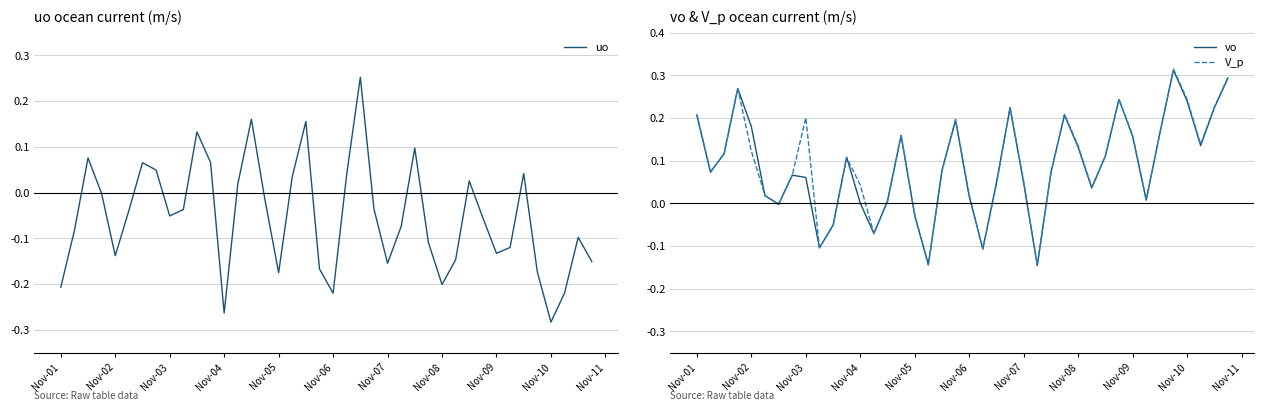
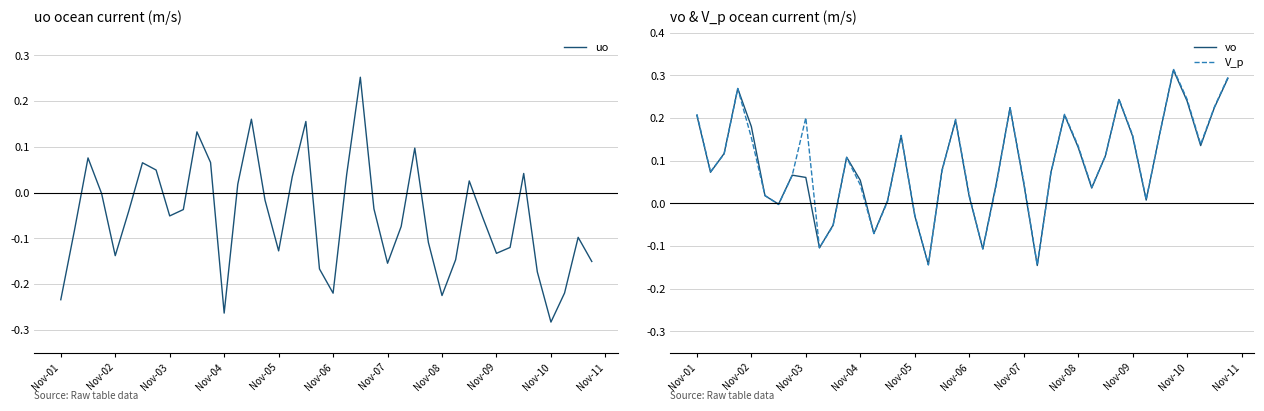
  {
    "uo ocean current (m/s)": {
-     "Nov-01": -0.21,
+     "Nov-01": -0.23,
      "Nov-02": -0.14,
      "Nov-03": -0.05,
      "Nov-04": -0.26,
-     "Nov-05": -0.18,
+     "Nov-05": -0.13,
      "Nov-06": -0.22,
      "Nov-07": -0.15,
-     "Nov-08": -0.20,
+     "Nov-08": -0.23,
      "Nov-09": -0.13,
      "Nov-10": -0.28
    },
    "vo & V_p ocean current (m/s)": {
      "vo": {
        "Nov-02": 0.18,
        "Nov-03": 0.06,
-       "Nov-04": 0.00
+       "Nov-04": 0.05
      },
      "V_p": {
-       "Nov-02": 0.12,
+       "Nov-02": 0.15,
        "Nov-03": 0.20,
        "Nov-04": 0.04
      }
    }
  }
